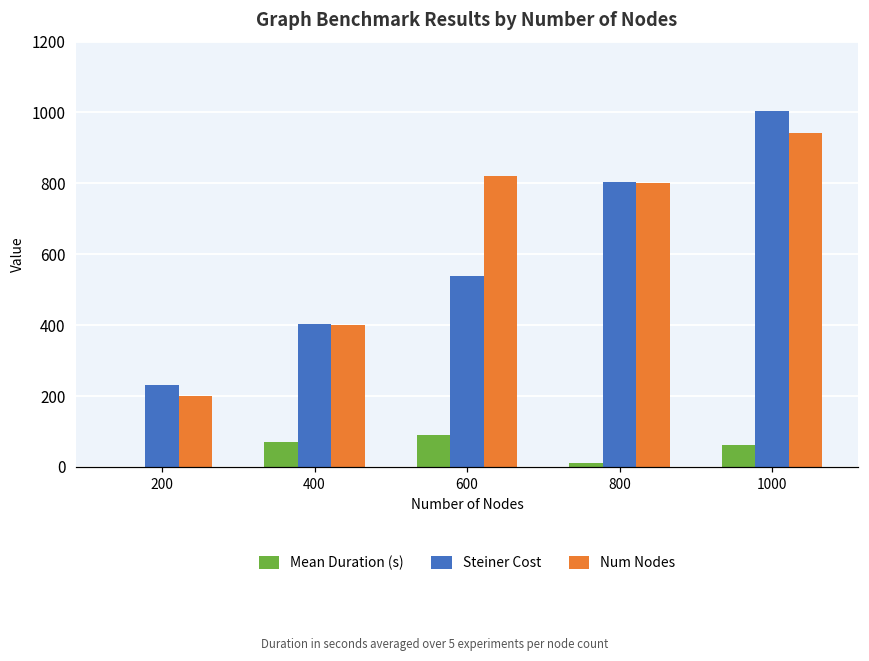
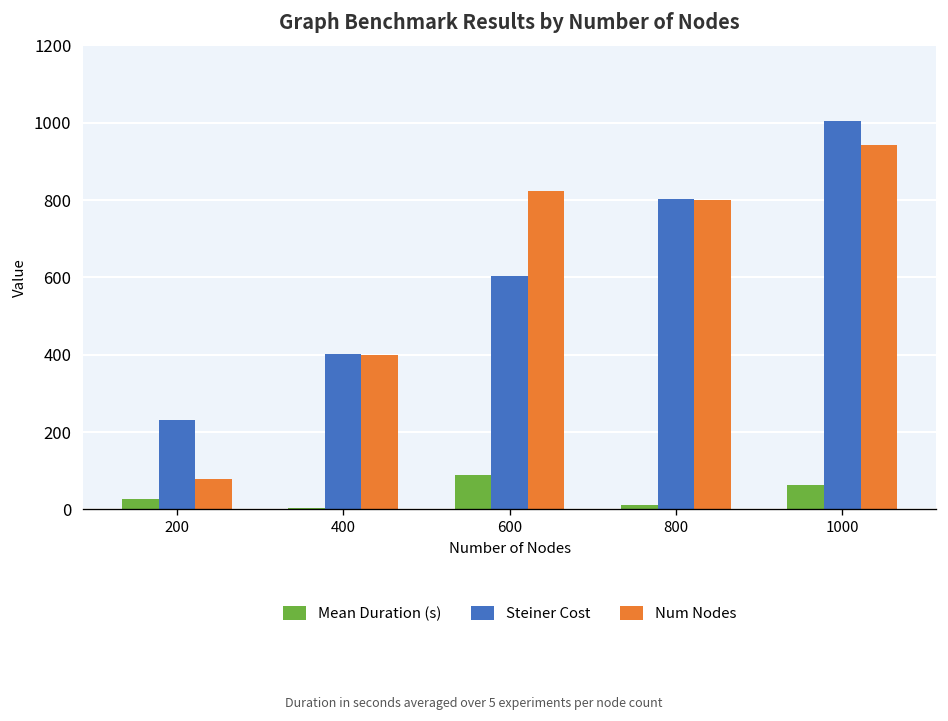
  {
    "Mean Duration (s)": {
-     "200": 0,
-     "400": 70,
+     "200": 30,
+     "400": 0,
      "600": 90,
      "800": 10,
      "1000": 60
    },
    "Steiner Cost": {
      "200": 230,
      "400": 400,
-     "600": 540,
+     "600": 600,
      "800": 800,
      "1000": 1000
    },
    "Num Nodes": {
-     "200": 200,
+     "200": 80,
      "400": 400,
      "600": 820,
      "800": 800,
      "1000": 940
    }
  }
